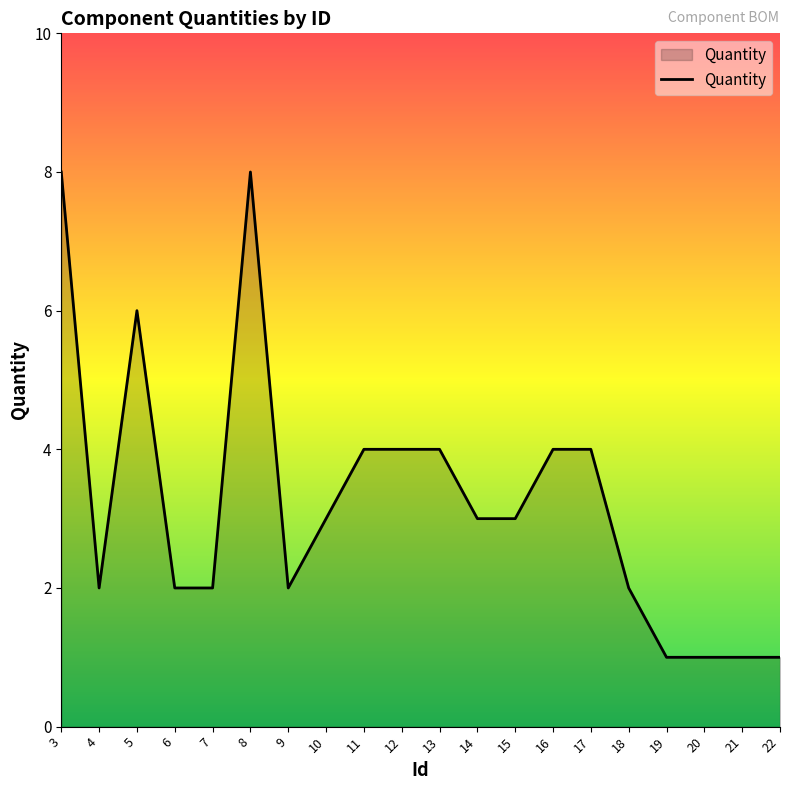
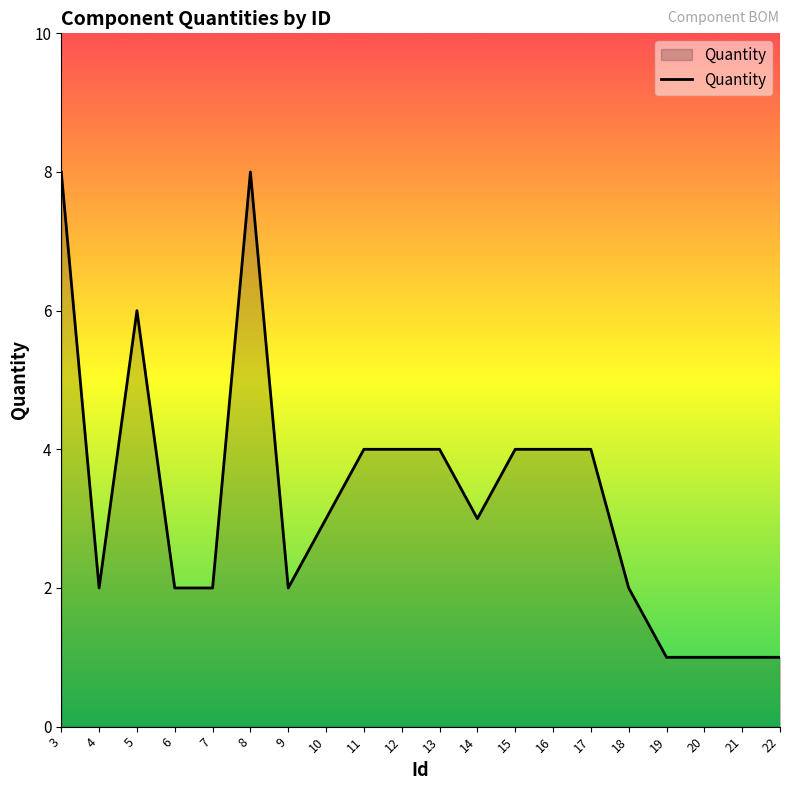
  {
    "3": 8,
    "4": 2,
    "5": 6,
    "6": 2,
    "7": 2,
    "8": 8,
    "9": 2,
    "10": 3,
    "11": 4,
    "12": 4,
    "13": 4,
    "14": 3,
-   "15": 3,
+   "15": 4,
    "16": 4,
    "17": 4,
    "18": 2,
    "19": 1,
    "20": 1,
    "21": 1,
    "22": 1
  }
